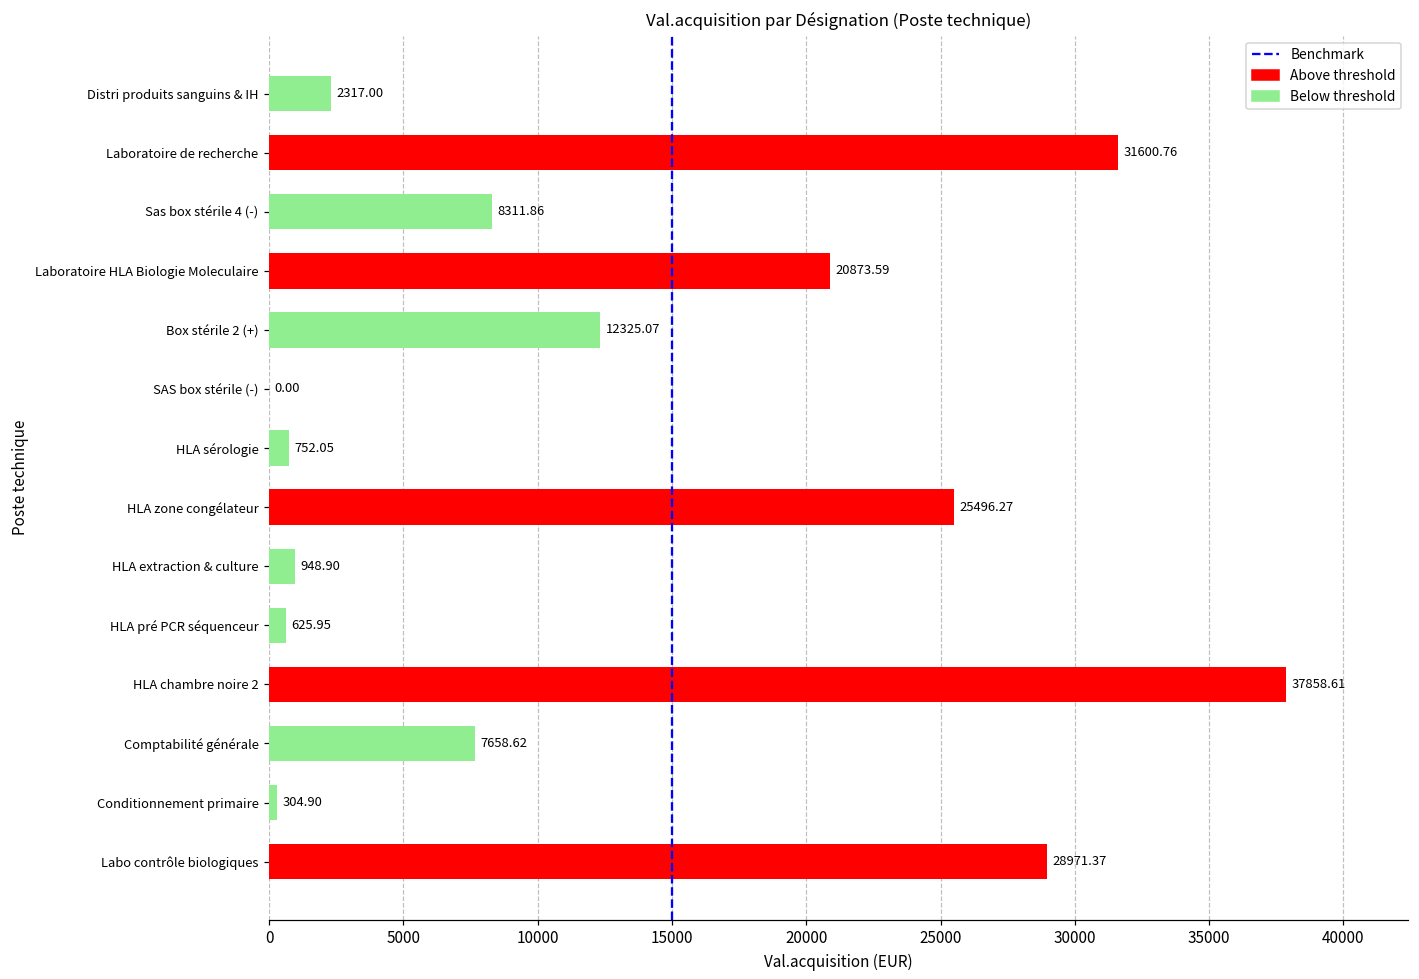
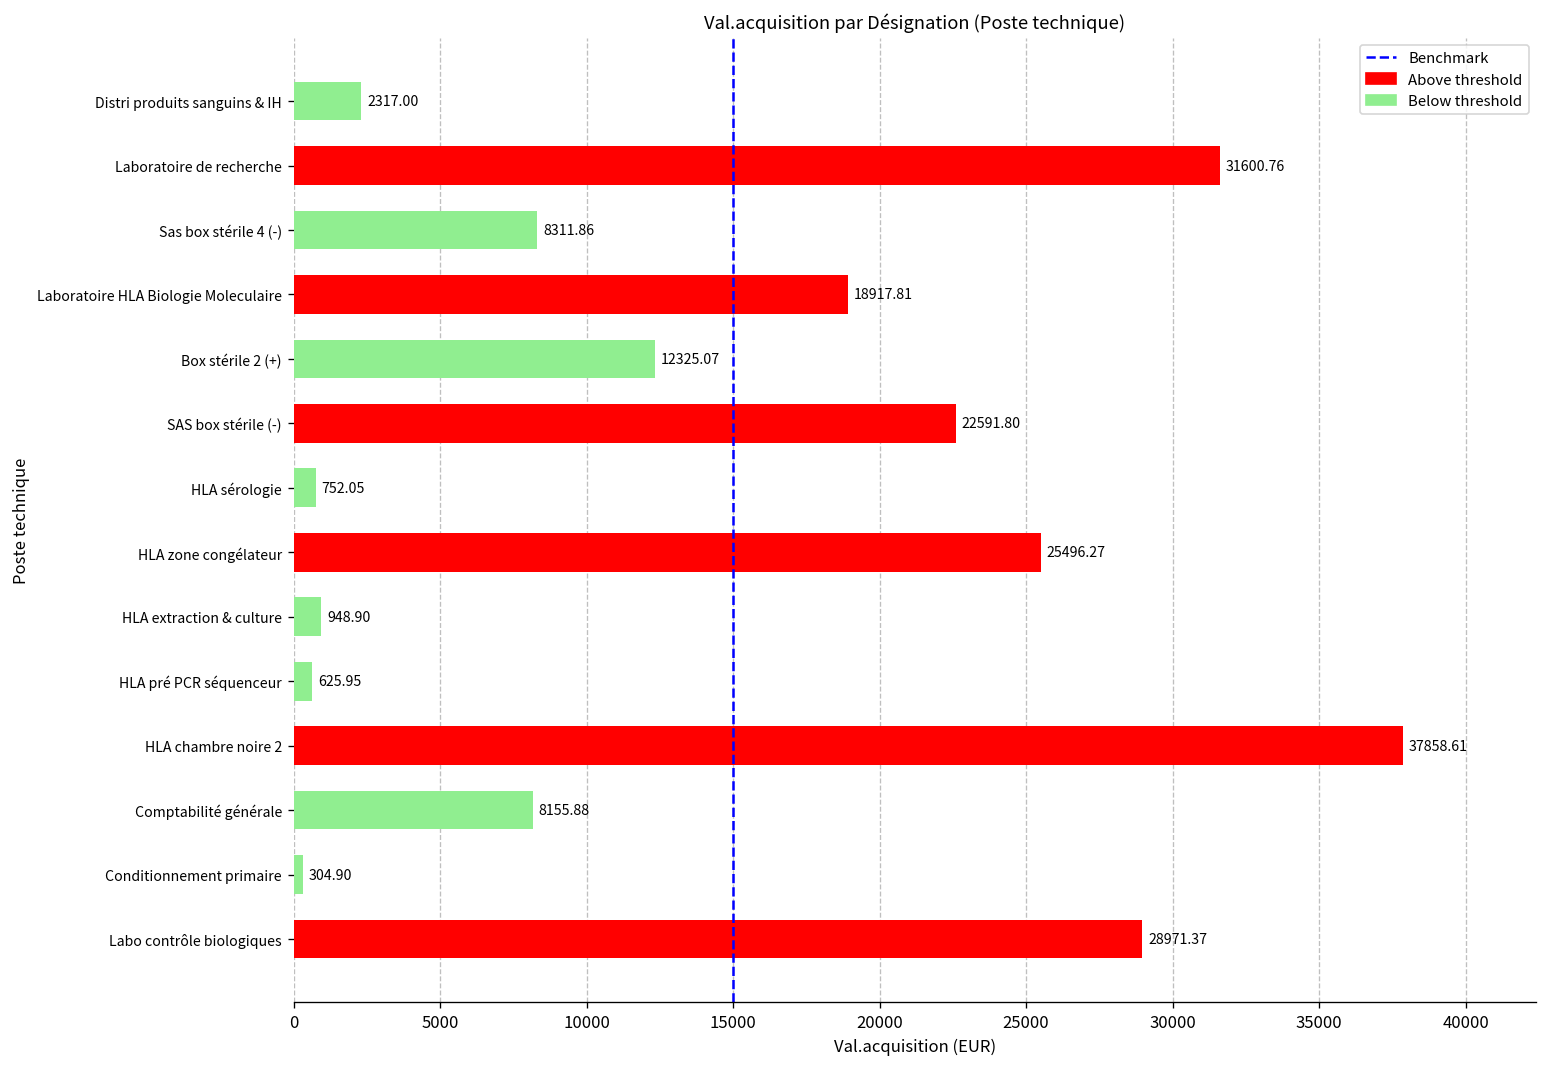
  {
    "Distri produits sanguins & IH": 2317.00,
    "Laboratoire de recherche": 31600.76,
    "Sas box stérile 4 (-)": 8311.86,
-   "Laboratoire HLA Biologie Moleculaire": 20873.59,
+   "Laboratoire HLA Biologie Moleculaire": 18917.81,
    "Box stérile 2 (+)": 12325.07,
-   "SAS box stérile (-)": 0.00,
+   "SAS box stérile (-)": 22591.80,
    "HLA sérologie": 752.05,
    "HLA zone congélateur": 25496.27,
    "HLA extraction & culture": 948.90,
    "HLA pré PCR séquenceur": 625.95,
    "HLA chambre noire 2": 37858.61,
-   "Comptabilité générale": 7658.62,
+   "Comptabilité générale": 8155.88,
    "Conditionnement primaire": 304.90,
    "Labo contrôle biologiques": 28971.37
  }
